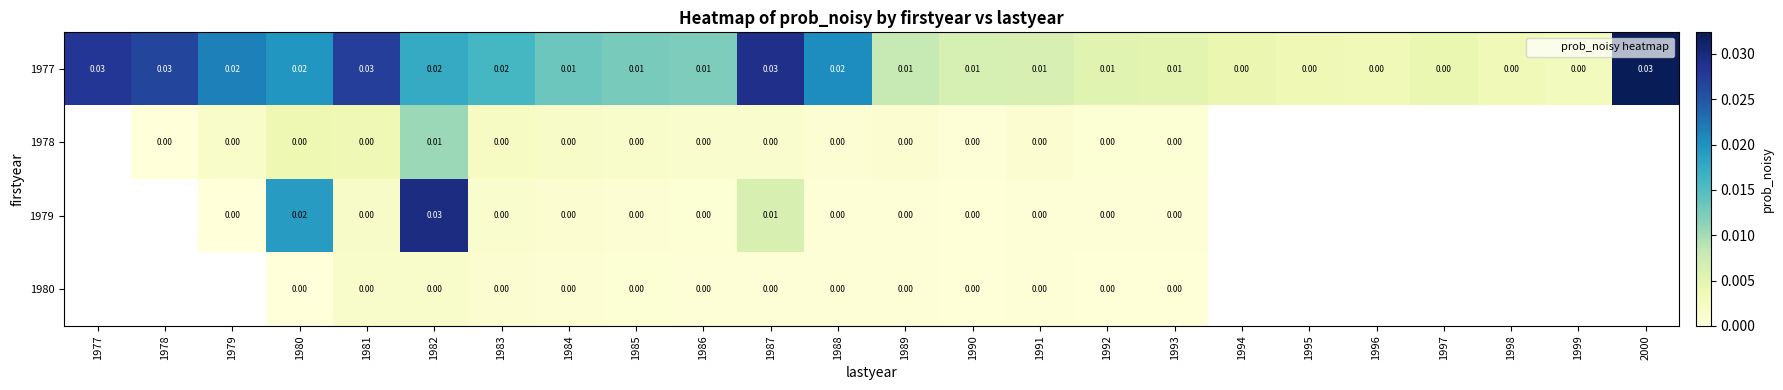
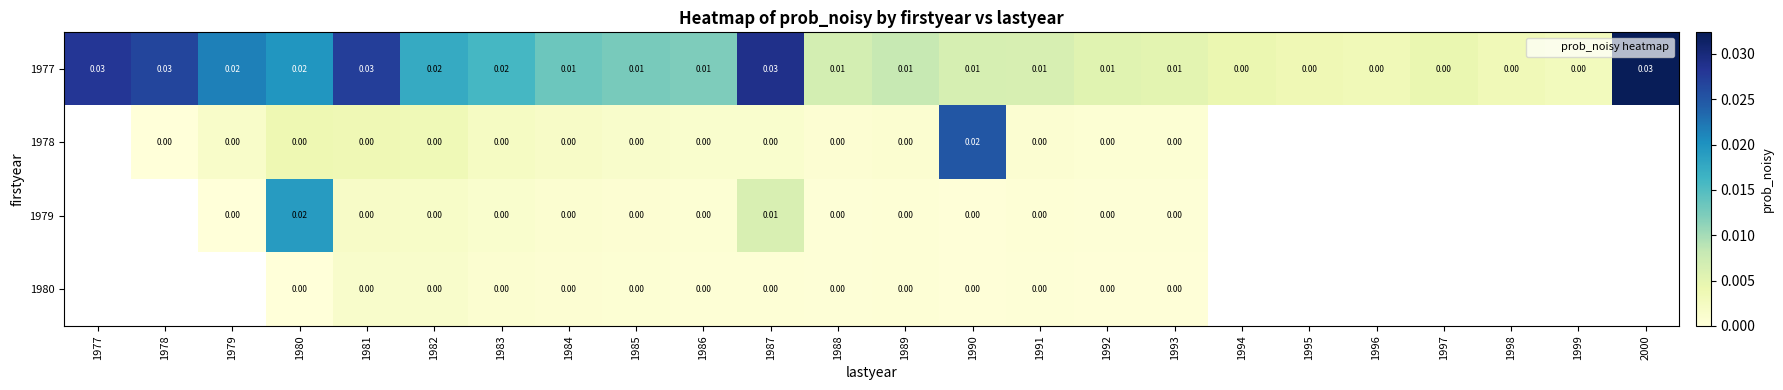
  {
    "1977": {
      "1977": 0.03,
      "1978": 0.03,
      "1979": 0.02,
      "1980": 0.02,
      "1981": 0.03,
      "1982": 0.02,
      "1983": 0.02,
      "1984": 0.01,
      "1985": 0.01,
      "1986": 0.01,
      "1987": 0.03,
-     "1988": 0.02,
+     "1988": 0.01,
      "1989": 0.01,
      "1990": 0.01,
      "1991": 0.01,
      "1992": 0.01,
      "1993": 0.01,
      "1994": 0.00,
      "1995": 0.00,
      "1996": 0.00,
      "1997": 0.00,
      "1998": 0.00,
      "1999": 0.00,
      "2000": 0.03
    },
    "1978": {
      "1978": 0.00,
      "1979": 0.00,
      "1980": 0.00,
      "1981": 0.00,
-     "1982": 0.01,
+     "1982": 0.00,
      "1983": 0.00,
      "1984": 0.00,
      "1985": 0.00,
      "1986": 0.00,
      "1987": 0.00,
      "1988": 0.00,
      "1989": 0.00,
-     "1990": 0.00,
+     "1990": 0.02,
      "1991": 0.00,
      "1992": 0.00,
      "1993": 0.00
    },
    "1979": {
      "1979": 0.00,
      "1980": 0.02,
      "1981": 0.00,
-     "1982": 0.03,
+     "1982": 0.00,
      "1983": 0.00,
      "1984": 0.00,
      "1985": 0.00,
      "1986": 0.00,
      "1987": 0.01,
      "1988": 0.00,
      "1989": 0.00,
      "1990": 0.00,
      "1991": 0.00,
      "1992": 0.00,
      "1993": 0.00
    },
    "1980": {
      "1980": 0.00,
      "1981": 0.00,
      "1982": 0.00,
      "1983": 0.00,
      "1984": 0.00,
      "1985": 0.00,
      "1986": 0.00,
      "1987": 0.00,
      "1988": 0.00,
      "1989": 0.00,
      "1990": 0.00,
      "1991": 0.00,
      "1992": 0.00,
      "1993": 0.00
    }
  }
